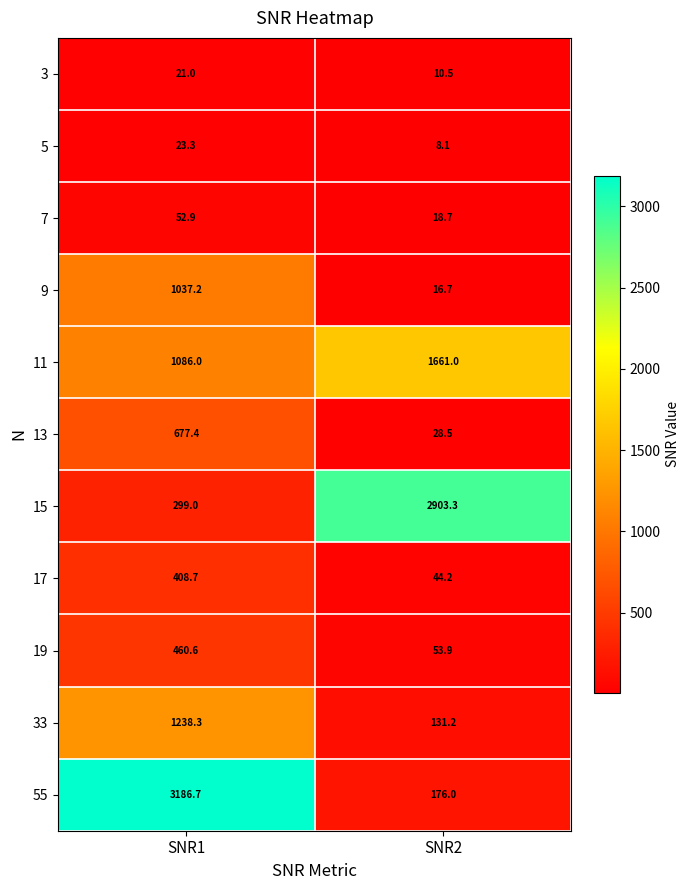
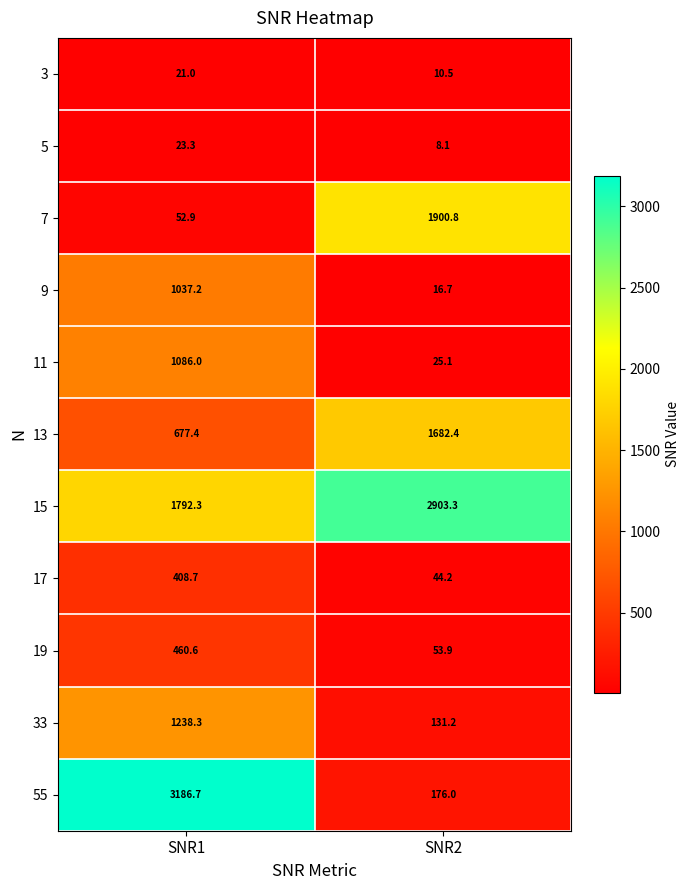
  {
    "3": {
      "SNR1": 21.0,
      "SNR2": 10.5
    },
    "5": {
      "SNR1": 23.3,
      "SNR2": 8.1
    },
    "7": {
      "SNR1": 52.9,
-     "SNR2": 18.7
+     "SNR2": 1900.8
    },
    "9": {
      "SNR1": 1037.2,
      "SNR2": 16.7
    },
    "11": {
      "SNR1": 1086.0,
-     "SNR2": 1661.0
+     "SNR2": 25.1
    },
    "13": {
      "SNR1": 677.4,
-     "SNR2": 28.5
+     "SNR2": 1682.4
    },
    "15": {
-     "SNR1": 299.0,
+     "SNR1": 1792.3,
      "SNR2": 2903.3
    },
    "17": {
      "SNR1": 408.7,
      "SNR2": 44.2
    },
    "19": {
      "SNR1": 460.6,
      "SNR2": 53.9
    },
    "33": {
      "SNR1": 1238.3,
      "SNR2": 131.2
    },
    "55": {
      "SNR1": 3186.7,
      "SNR2": 176.0
    }
  }
